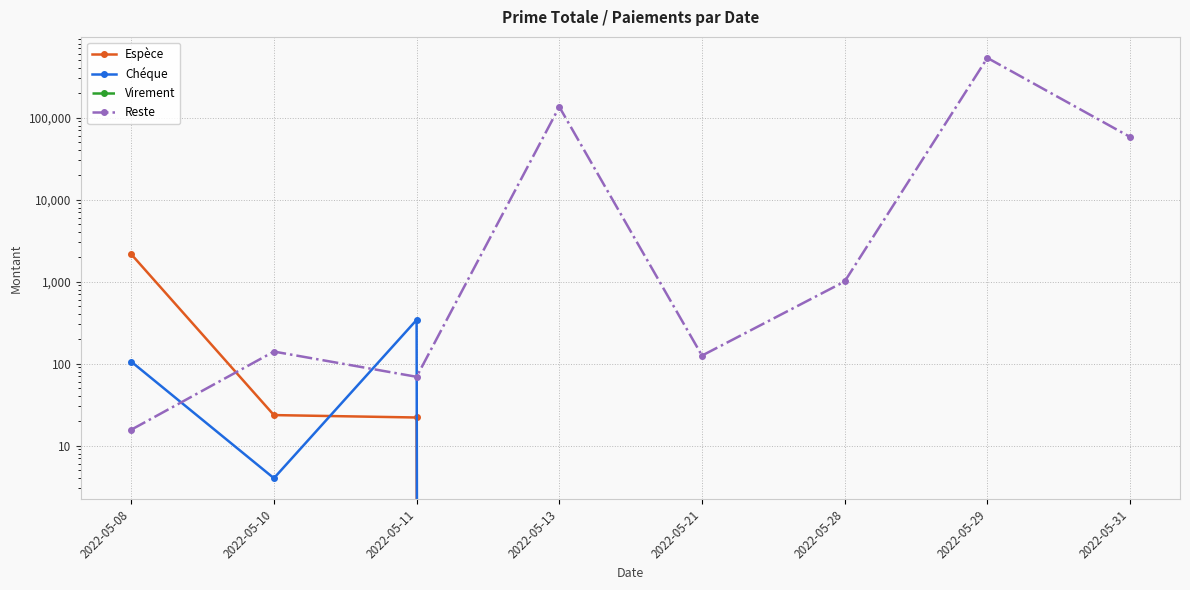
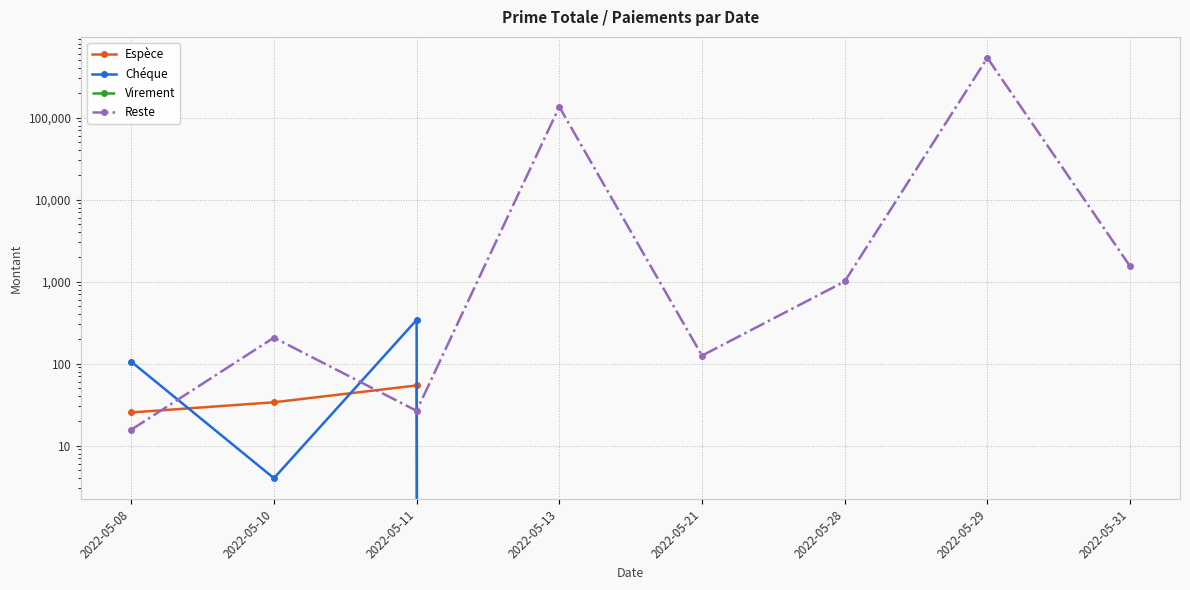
  {
    "Espèce": {
-     "2022-05-08": "2,200",
-     "2022-05-10": "24",
-     "2022-05-11": "22"
+     "2022-05-08": "25",
+     "2022-05-10": "34",
+     "2022-05-11": "50"
    },
    "Chéque": {
      "2022-05-08": "110",
      "2022-05-10": "4",
      "2022-05-11": "340"
    },
    "Reste": {
      "2022-05-08": "16",
-     "2022-05-10": "140",
-     "2022-05-11": "70",
+     "2022-05-10": "210",
+     "2022-05-11": "27",
      "2022-05-13": "140,000",
      "2022-05-21": "130",
      "2022-05-28": "1,000",
      "2022-05-29": "500,000",
-     "2022-05-31": "60,000"
+     "2022-05-31": "1,500"
    }
  }
